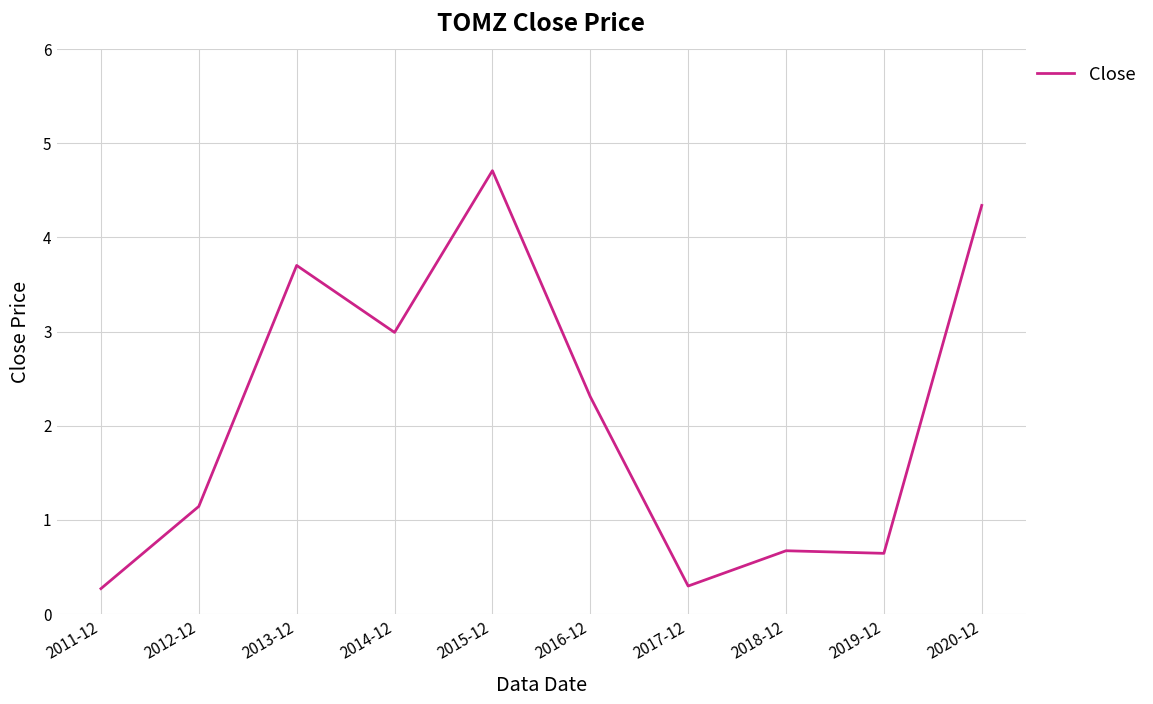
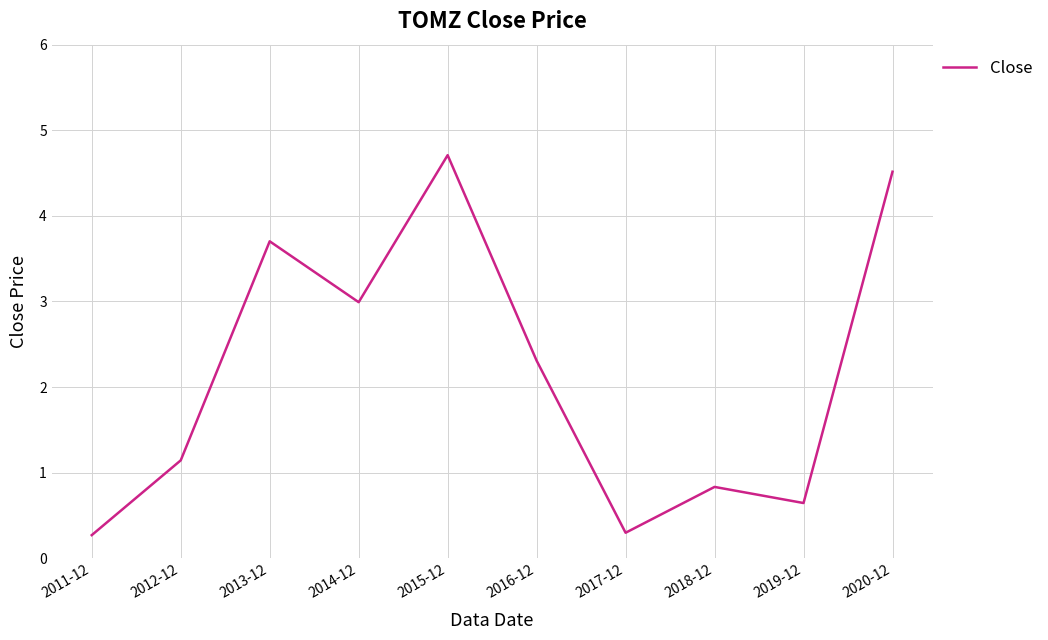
  {
    "2011-12": 0.3,
    "2012-12": 1.1,
    "2013-12": 3.7,
    "2014-12": 3.0,
    "2015-12": 4.7,
    "2016-12": 2.3,
    "2017-12": 0.3,
-   "2018-12": 0.7,
+   "2018-12": 0.8,
    "2019-12": 0.6,
-   "2020-12": 4.3
+   "2020-12": 4.5
  }
